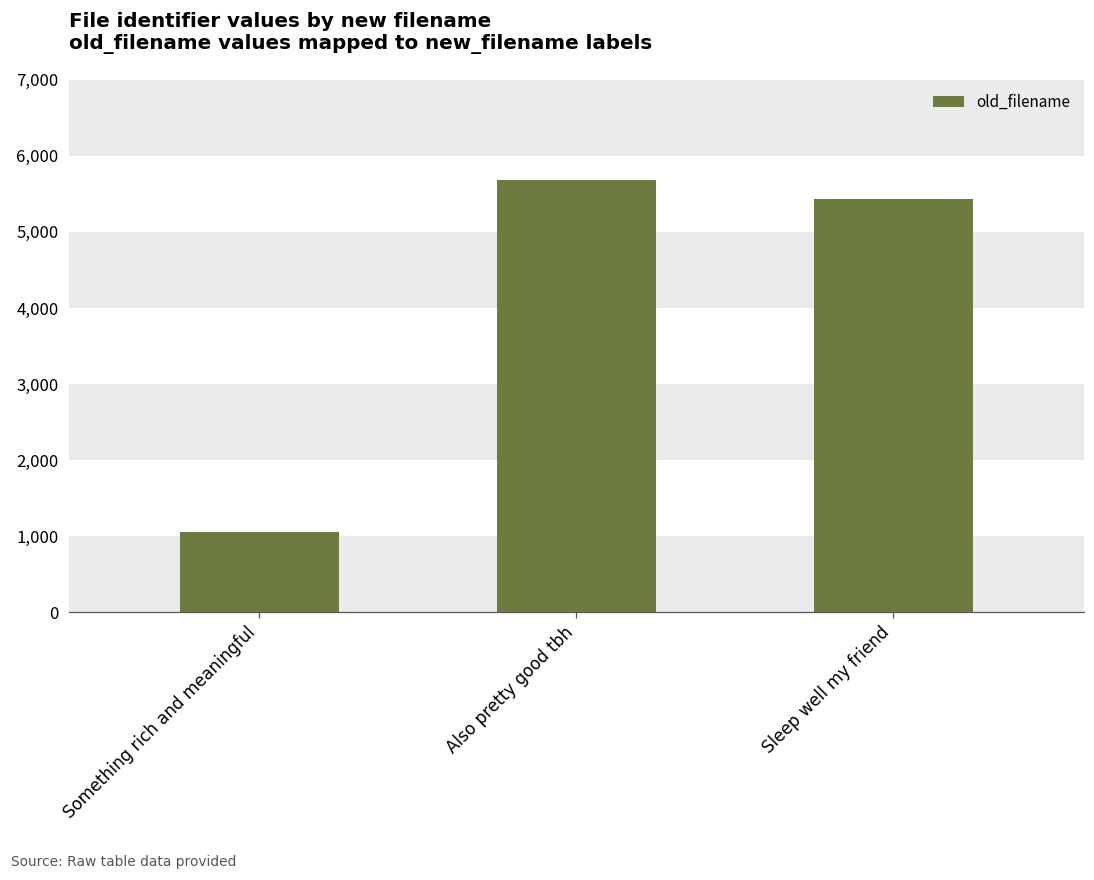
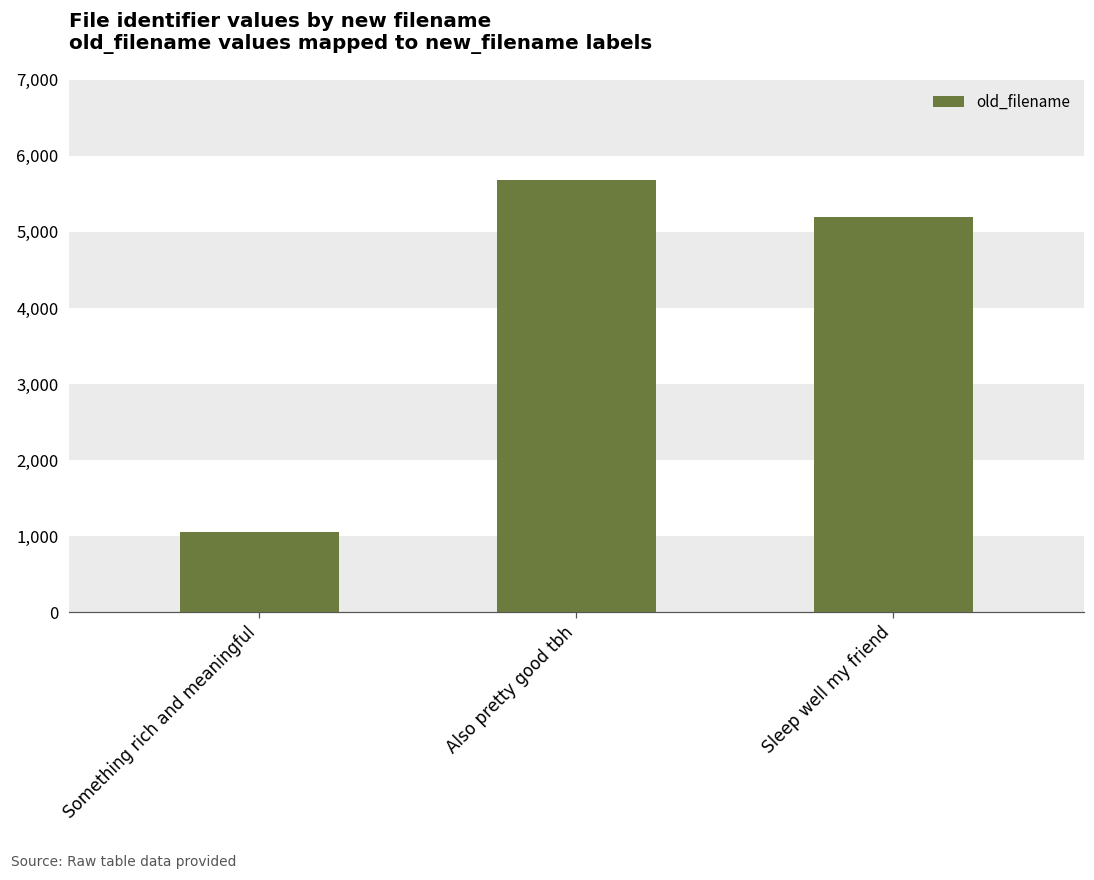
  {
    "Something rich and meaningful": "1,100",
    "Also pretty good tbh": "5,700",
-   "Sleep well my friend": "5,400"
+   "Sleep well my friend": "5,200"
  }
